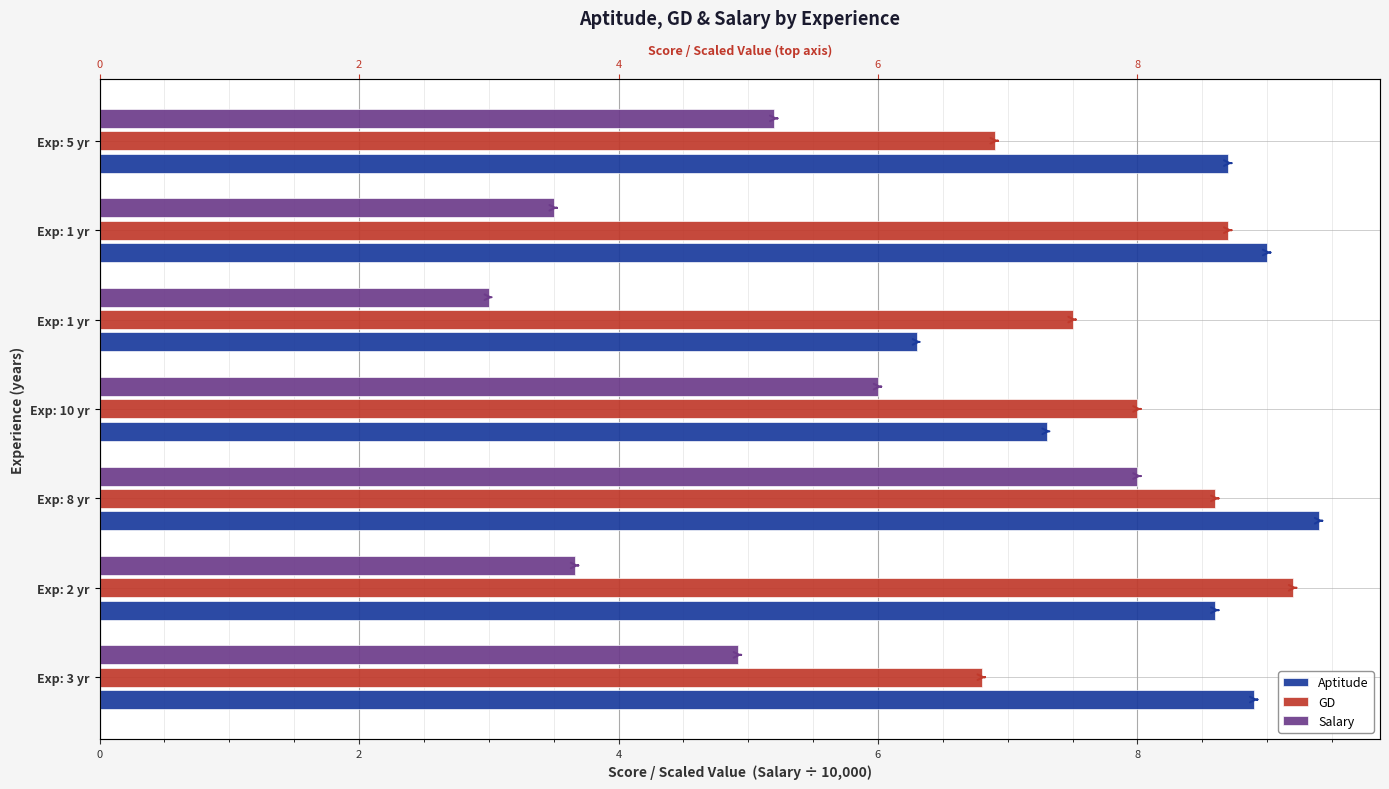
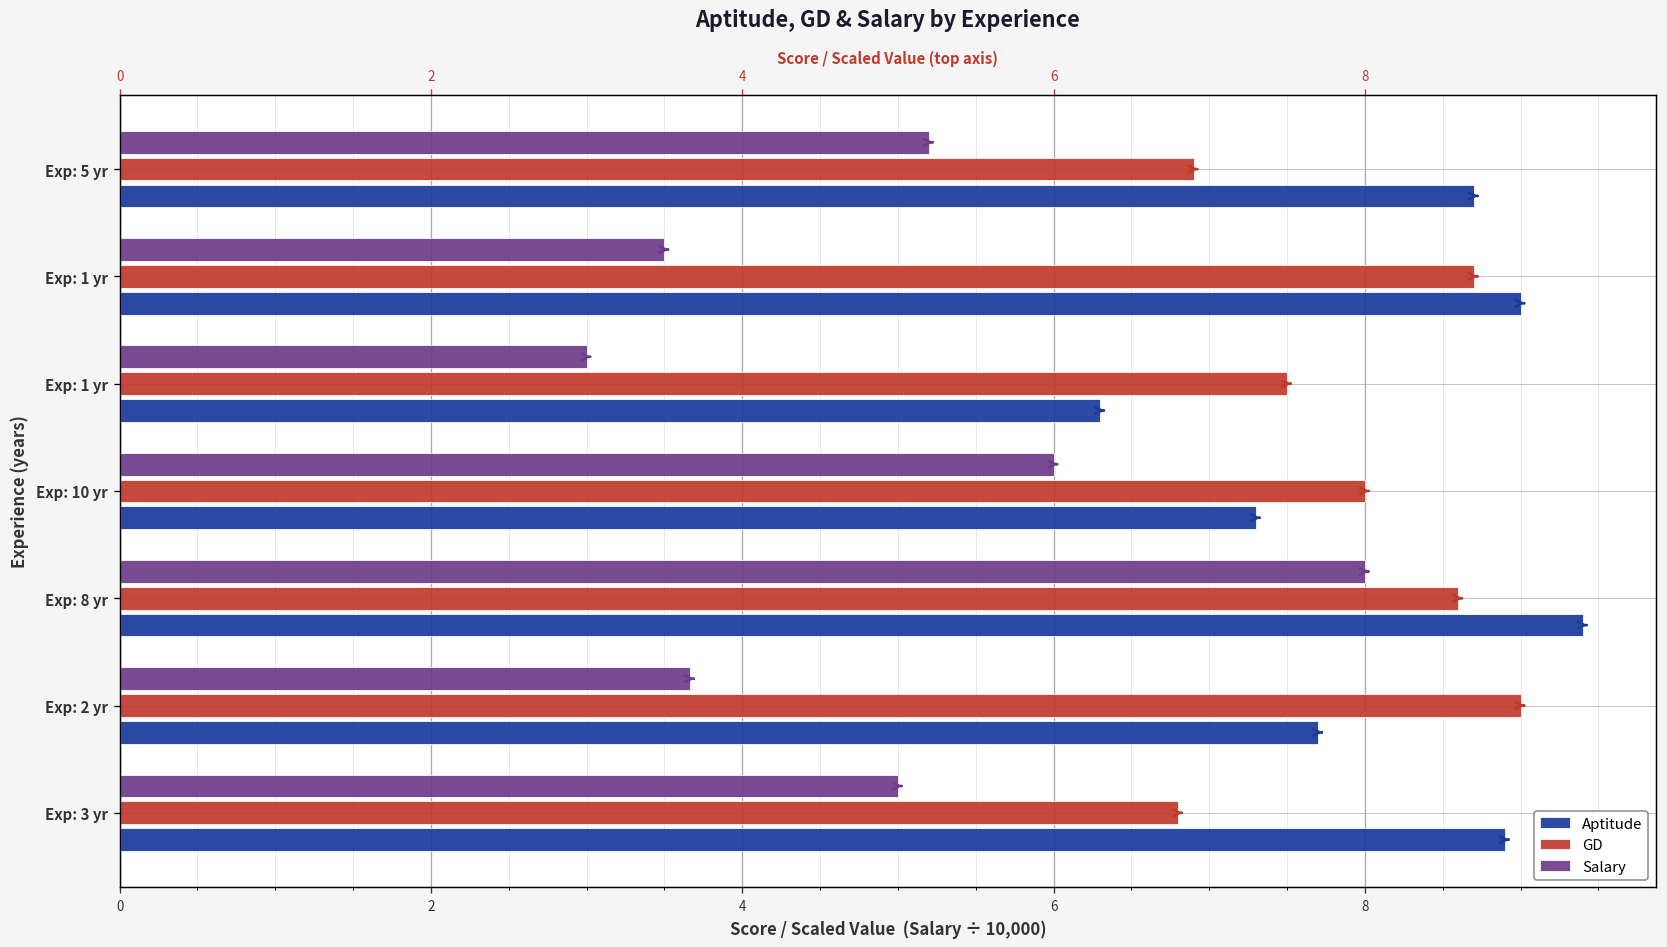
  {
    "Aptitude": {
      "Exp: 5 yr": 8.7,
      "Exp: 10 yr": 7.3,
      "Exp: 8 yr": 9.4,
-     "Exp: 2 yr": 8.6,
+     "Exp: 2 yr": 7.7,
      "Exp: 3 yr": 8.9
    },
    "GD": {
      "Exp: 5 yr": 6.9,
      "Exp: 10 yr": 8.0,
      "Exp: 8 yr": 8.6,
-     "Exp: 2 yr": 9.2,
+     "Exp: 2 yr": 9.0,
      "Exp: 3 yr": 6.8
    },
    "Salary": {
      "Exp: 5 yr": 5.20,
      "Exp: 10 yr": 6.00,
      "Exp: 8 yr": 8.00,
      "Exp: 2 yr": 3.66,
-     "Exp: 3 yr": 4.92
+     "Exp: 3 yr": 5.00
    }
  }
